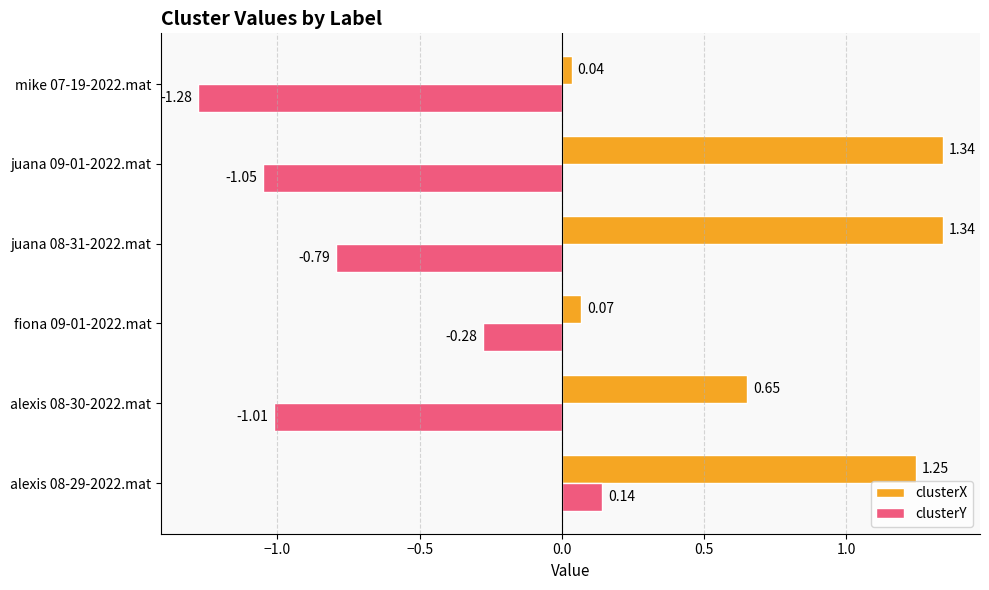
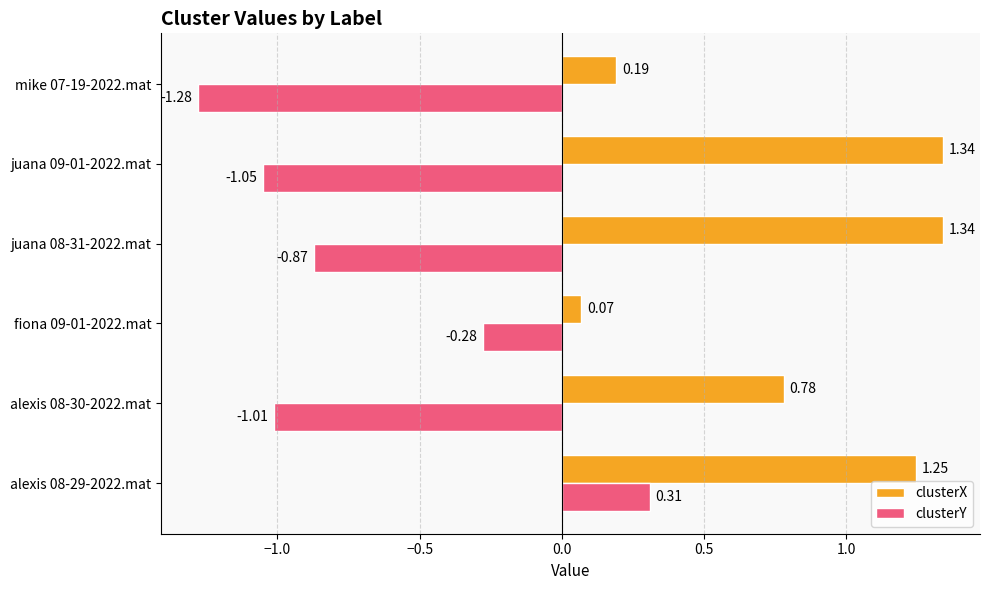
  {
    "clusterX": {
-     "mike 07-19-2022.mat": 0.04,
+     "mike 07-19-2022.mat": 0.19,
      "juana 09-01-2022.mat": 1.34,
      "juana 08-31-2022.mat": 1.34,
      "fiona 09-01-2022.mat": 0.07,
-     "alexis 08-30-2022.mat": 0.65,
+     "alexis 08-30-2022.mat": 0.78,
      "alexis 08-29-2022.mat": 1.25
    },
    "clusterY": {
      "mike 07-19-2022.mat": -1.28,
      "juana 09-01-2022.mat": -1.05,
-     "juana 08-31-2022.mat": -0.79,
+     "juana 08-31-2022.mat": -0.87,
      "fiona 09-01-2022.mat": -0.28,
      "alexis 08-30-2022.mat": -1.01,
-     "alexis 08-29-2022.mat": 0.14
+     "alexis 08-29-2022.mat": 0.31
    }
  }
